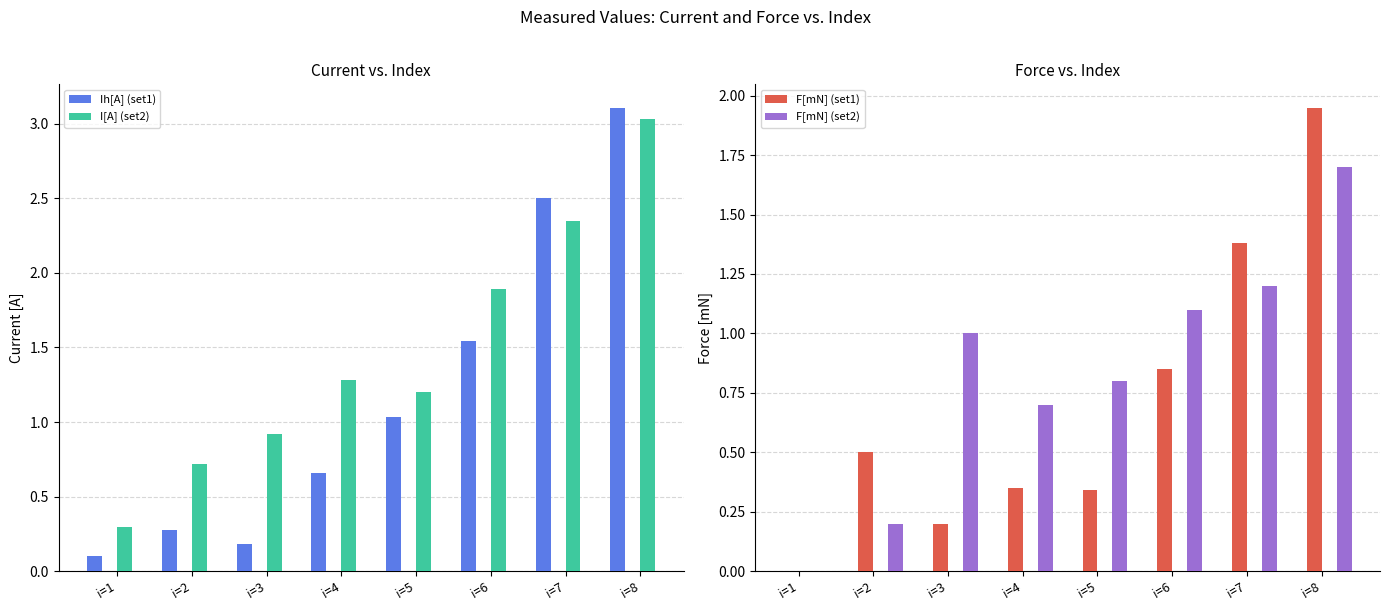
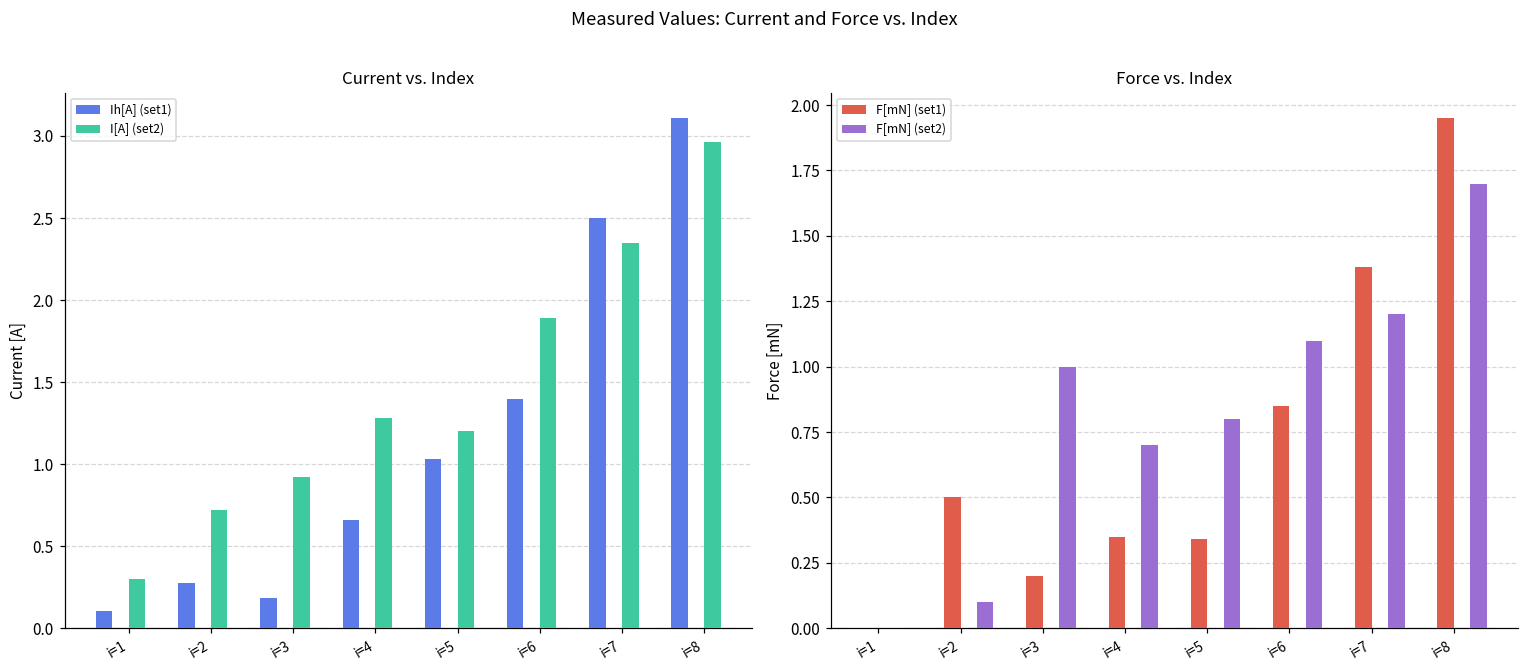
  {
    "Current vs. Index": {
      "Ih[A] (set1)": {
        "i=1": 0.11,
        "i=2": 0.27,
        "i=3": 0.19,
        "i=4": 0.66,
        "i=5": 1.03,
-       "i=6": 1.54,
+       "i=6": 1.40,
        "i=7": 2.50,
        "i=8": 3.11
      },
      "I[A] (set2)": {
        "i=1": 0.30,
        "i=2": 0.72,
        "i=3": 0.92,
        "i=4": 1.28,
        "i=5": 1.20,
        "i=6": 1.89,
        "i=7": 2.35,
-       "i=8": 3.03
+       "i=8": 2.96
      }
    },
    "Force vs. Index": {
      "F[mN] (set1)": {
        "i=1": 0.0,
        "i=2": 0.5,
        "i=3": 0.2,
        "i=4": 0.35,
        "i=5": 0.34,
        "i=6": 0.85,
        "i=7": 1.38,
        "i=8": 1.95
      },
      "F[mN] (set2)": {
        "i=1": 0.0,
-       "i=2": 0.2,
+       "i=2": 0.1,
        "i=3": 1.0,
        "i=4": 0.7,
        "i=5": 0.8,
        "i=6": 1.1,
        "i=7": 1.2,
        "i=8": 1.7
      }
    }
  }
